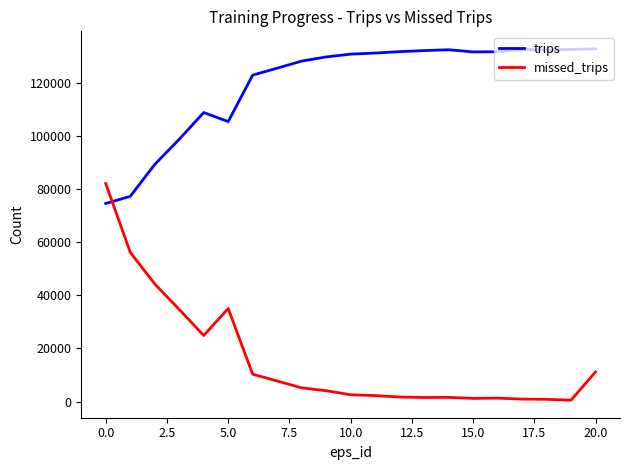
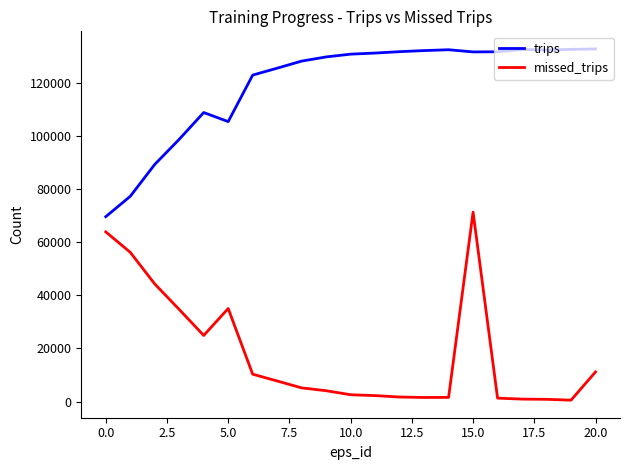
  {
    "trips": {
-     "0.0": 75000,
+     "0.0": 70000,
      "5.0": 105000,
      "10.0": 131000,
      "15.0": 132000
    },
    "missed_trips": {
-     "0.0": 82000,
+     "0.0": 64000,
      "5.0": 35000,
      "10.0": 3000,
-     "15.0": 1000,
+     "15.0": 71000,
      "20.0": 11000
    }
  }
